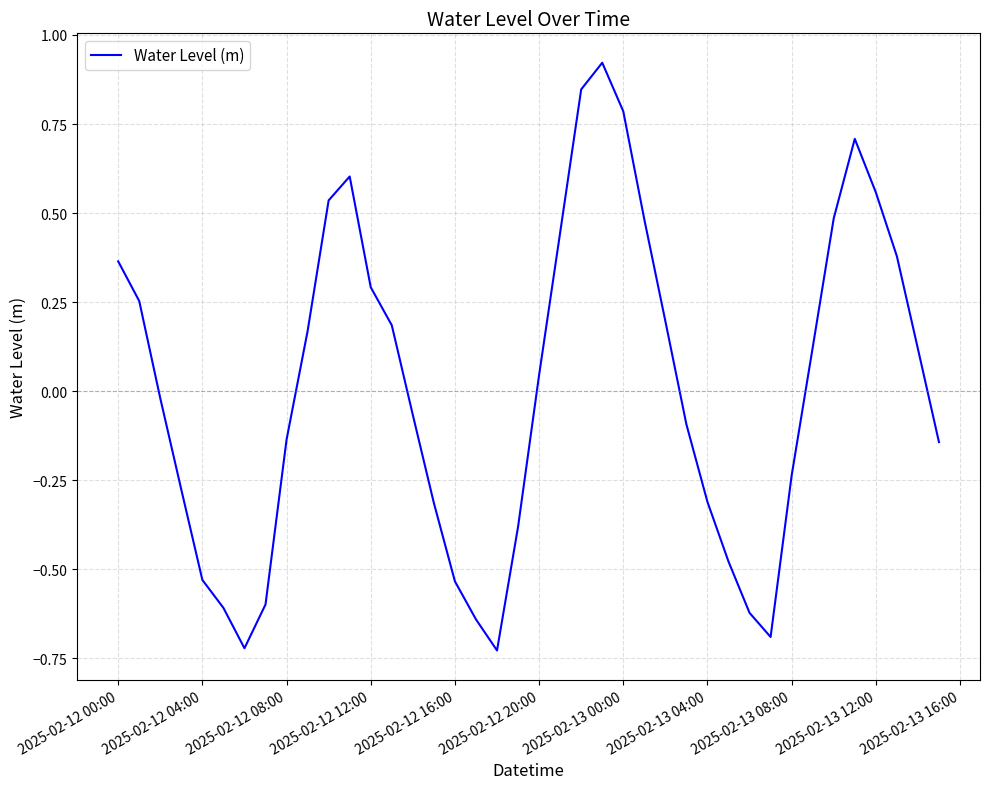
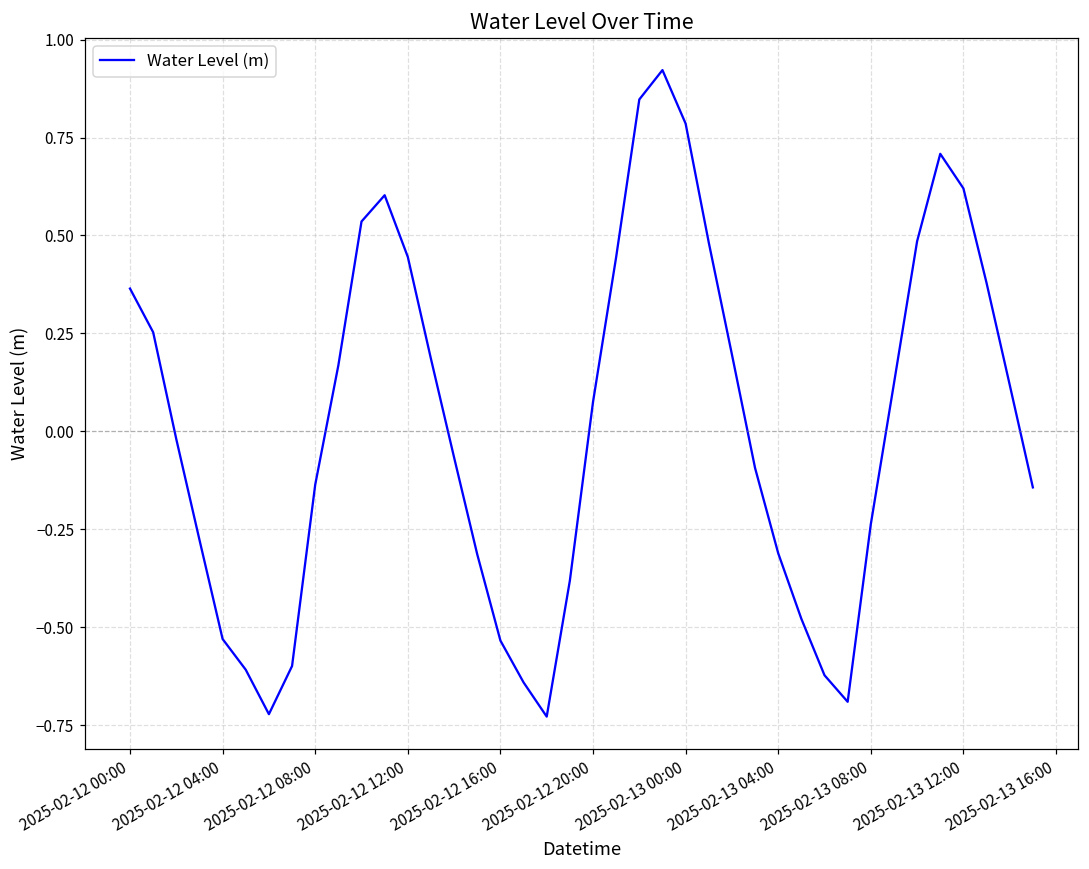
  {
    "2025-02-12 00:00": 0.36,
    "2025-02-12 04:00": -0.53,
    "2025-02-12 08:00": -0.14,
-   "2025-02-12 12:00": 0.29,
+   "2025-02-12 12:00": 0.45,
    "2025-02-12 16:00": -0.53,
-   "2025-02-12 20:00": 0.05,
+   "2025-02-12 20:00": 0.07,
    "2025-02-13 00:00": 0.79,
    "2025-02-13 04:00": -0.31,
    "2025-02-13 08:00": -0.24,
-   "2025-02-13 12:00": 0.56
+   "2025-02-13 12:00": 0.62
  }
